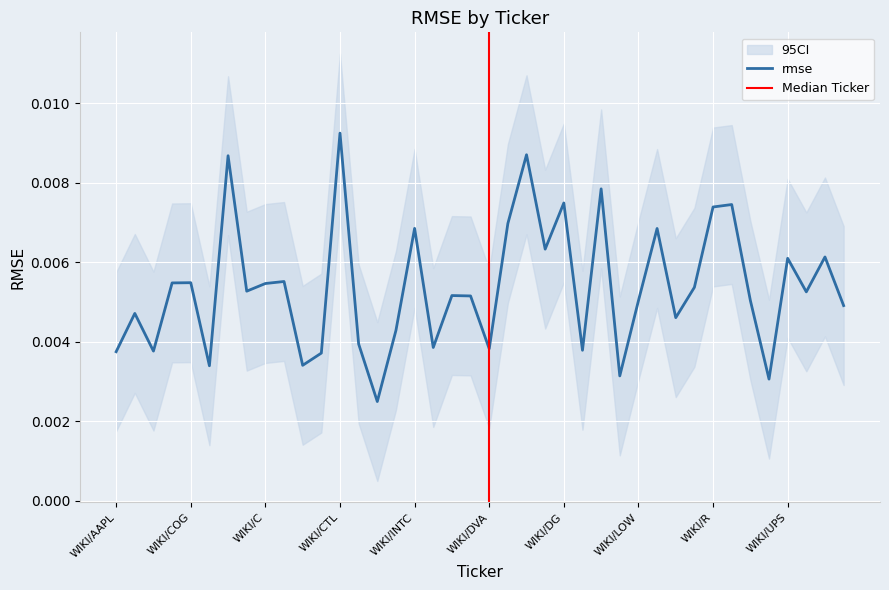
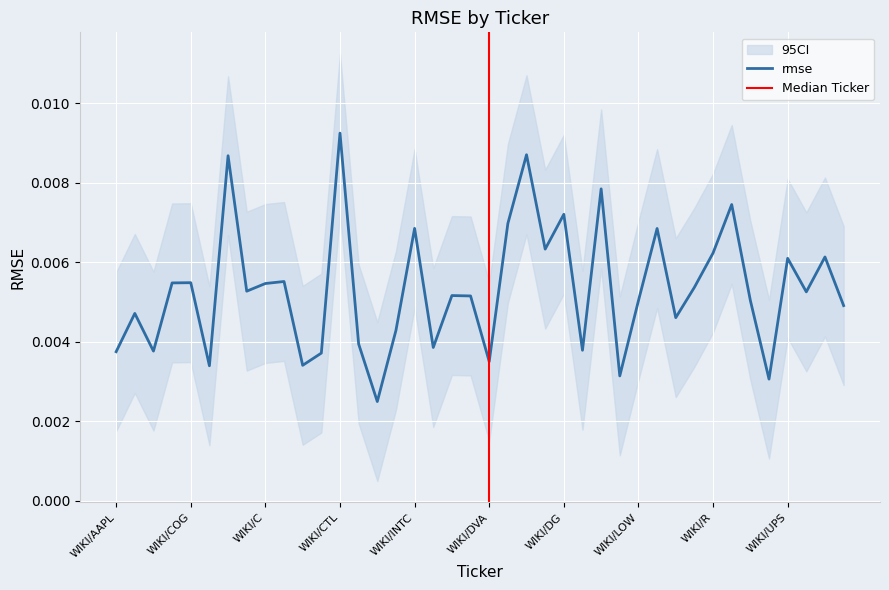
  {
    "rmse": {
      "WIKI/AAPL": 0.0037,
      "WIKI/COG": 0.0055,
      "WIKI/C": 0.0055,
      "WIKI/CTL": 0.0092,
      "WIKI/INTC": 0.0069,
-     "WIKI/DVA": 0.0038,
-     "WIKI/DG": 0.0075,
+     "WIKI/DVA": 0.0035,
+     "WIKI/DG": 0.0072,
      "WIKI/LOW": 0.0050,
-     "WIKI/R": 0.0074,
+     "WIKI/R": 0.0062,
      "WIKI/UPS": 0.0061
    }
  }
